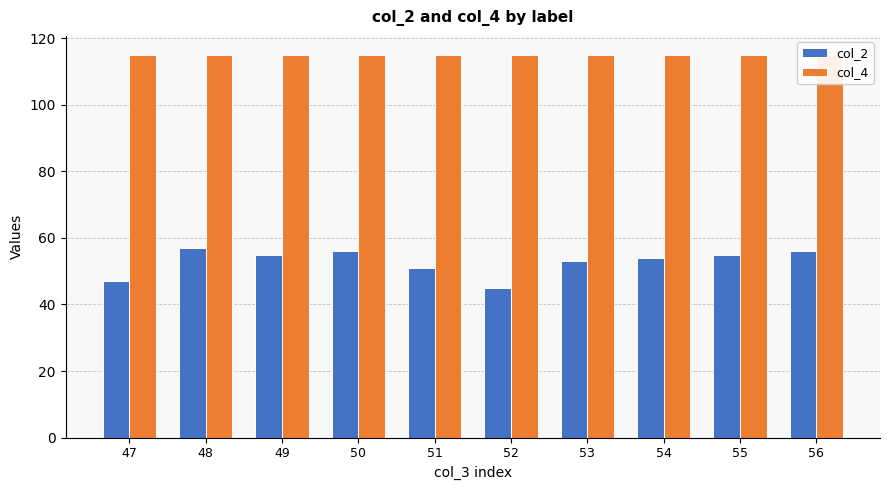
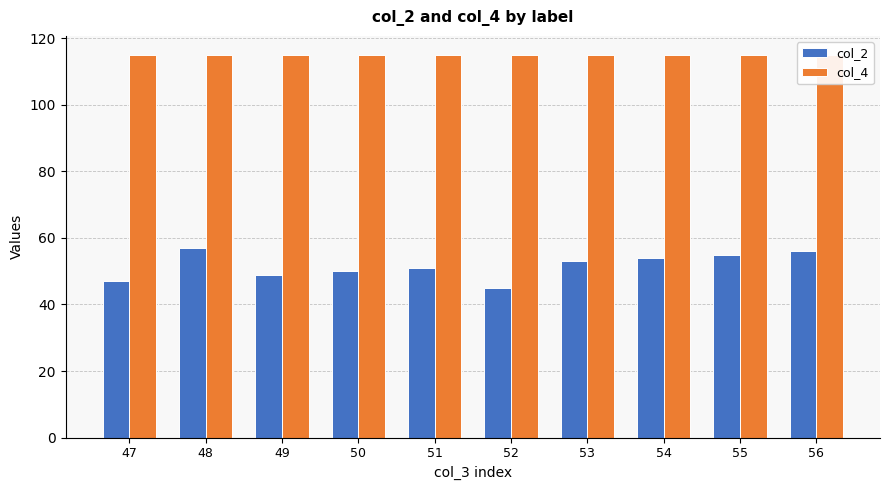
  {
    "col_2": {
      "47": 47,
      "48": 57,
-     "49": 55,
-     "50": 56,
+     "49": 49,
+     "50": 50,
      "51": 51,
      "52": 45,
      "53": 53,
      "54": 54,
      "55": 55,
      "56": 56
    },
    "col_4": {
      "47": 115,
      "48": 115,
      "49": 115,
      "50": 115,
      "51": 115,
      "52": 115,
      "53": 115,
      "54": 115,
      "55": 115
    }
  }
